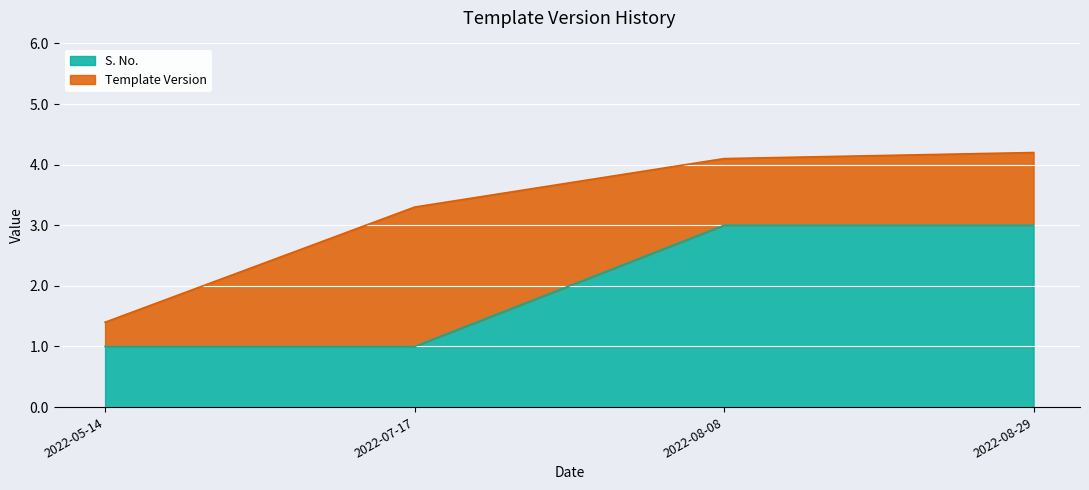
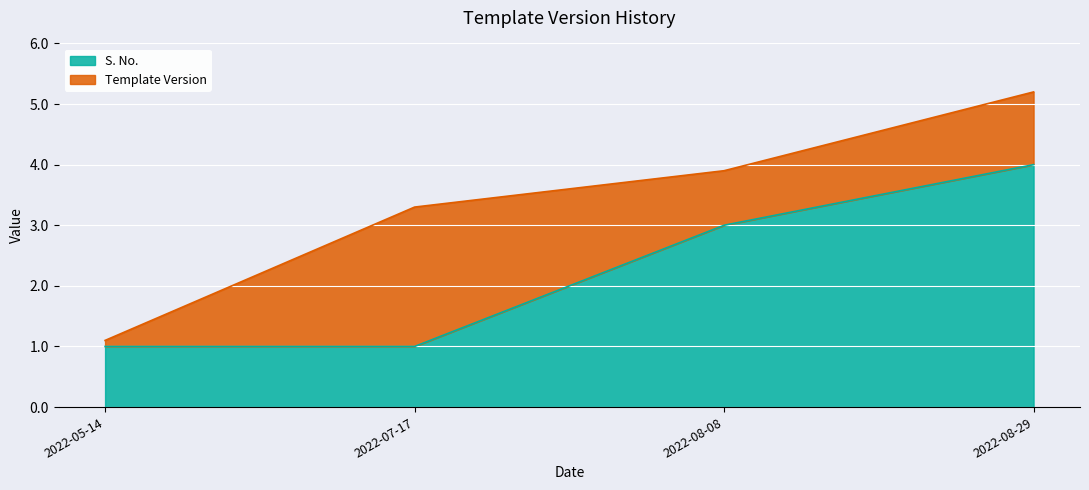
  {
    "S. No.": {
      "2022-05-14": 1,
      "2022-07-17": 1,
      "2022-08-08": 3,
-     "2022-08-29": 3
+     "2022-08-29": 4
    },
    "Template Version": {
-     "2022-05-14": 0.4,
+     "2022-05-14": 0.1,
      "2022-07-17": 2.3,
-     "2022-08-08": 1.1,
+     "2022-08-08": 0.9,
      "2022-08-29": 1.2
    }
  }
